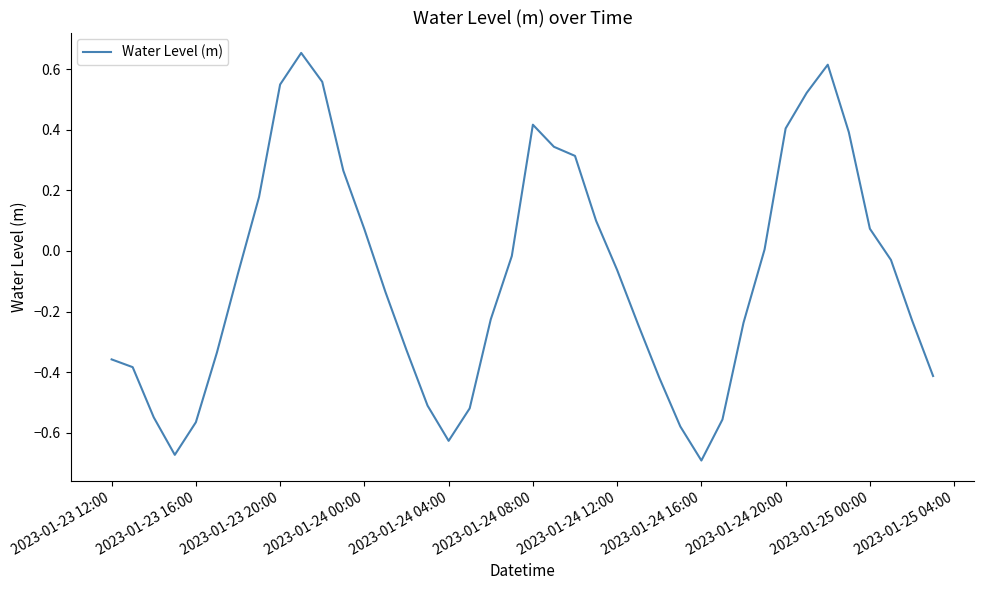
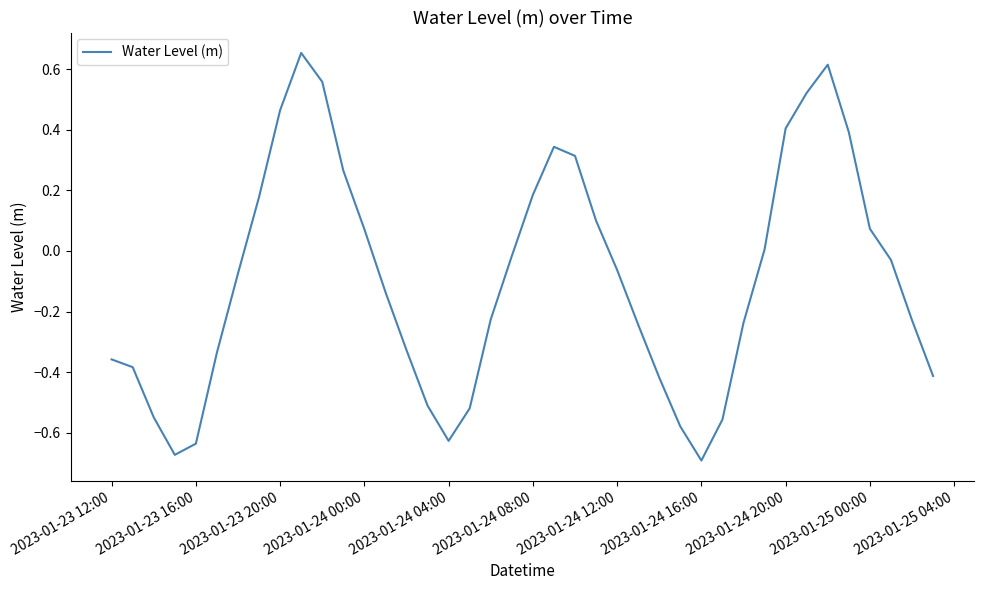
  {
    "2023-01-23 12:00": -0.36,
-   "2023-01-23 16:00": -0.57,
-   "2023-01-23 20:00": 0.55,
+   "2023-01-23 16:00": -0.64,
+   "2023-01-23 20:00": 0.46,
    "2023-01-24 00:00": 0.07,
    "2023-01-24 04:00": -0.63,
-   "2023-01-24 08:00": 0.42,
+   "2023-01-24 08:00": 0.19,
    "2023-01-24 12:00": -0.06,
    "2023-01-24 16:00": -0.69,
    "2023-01-24 20:00": 0.40,
    "2023-01-25 00:00": 0.07
  }
